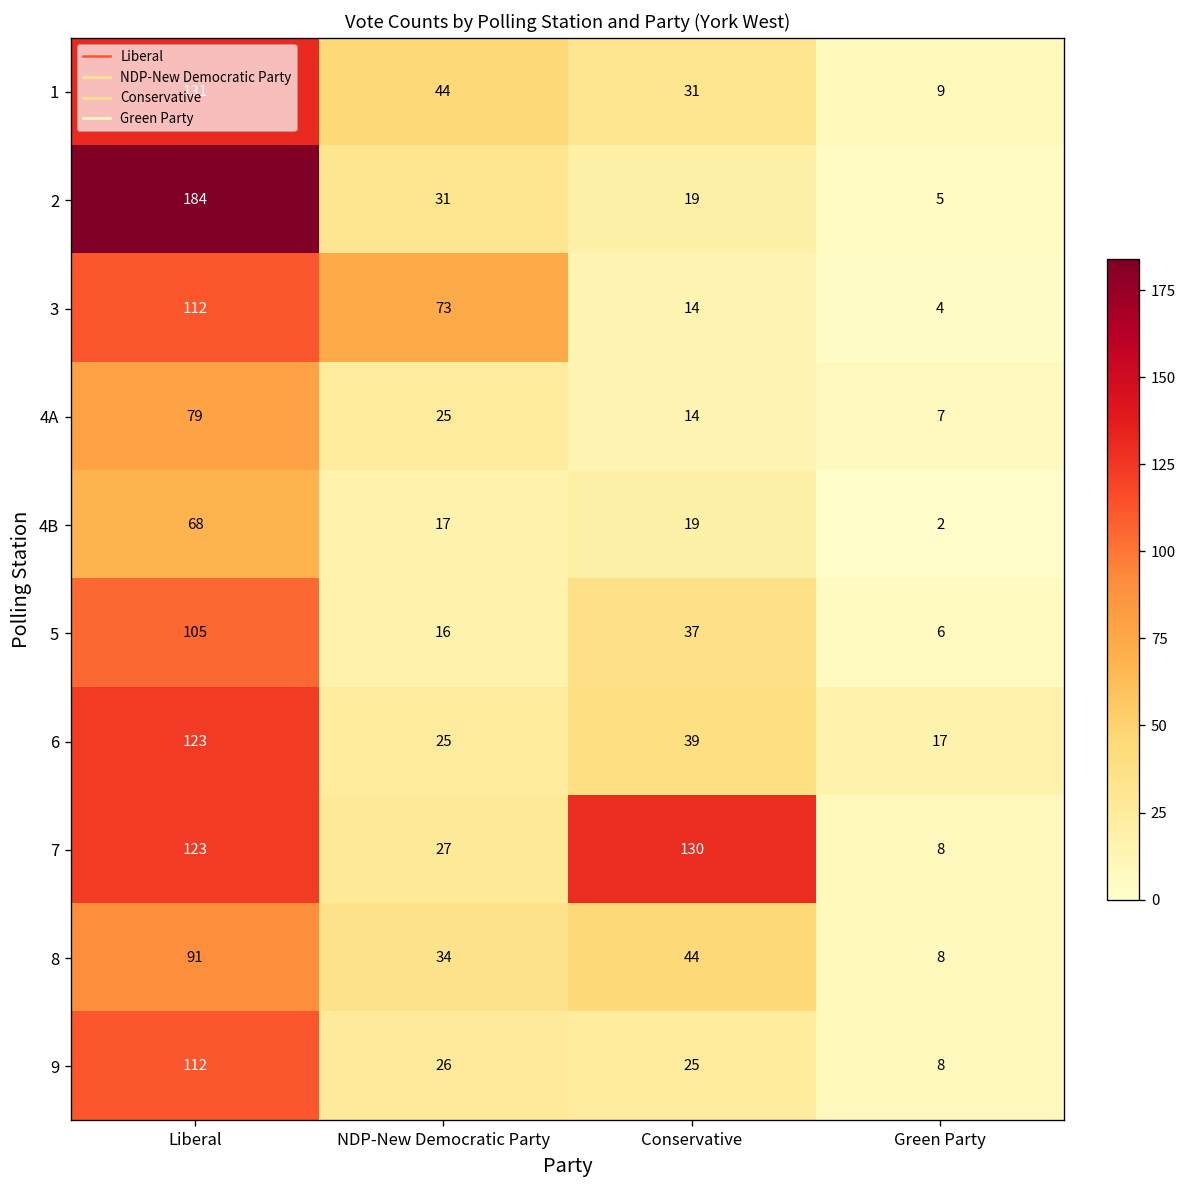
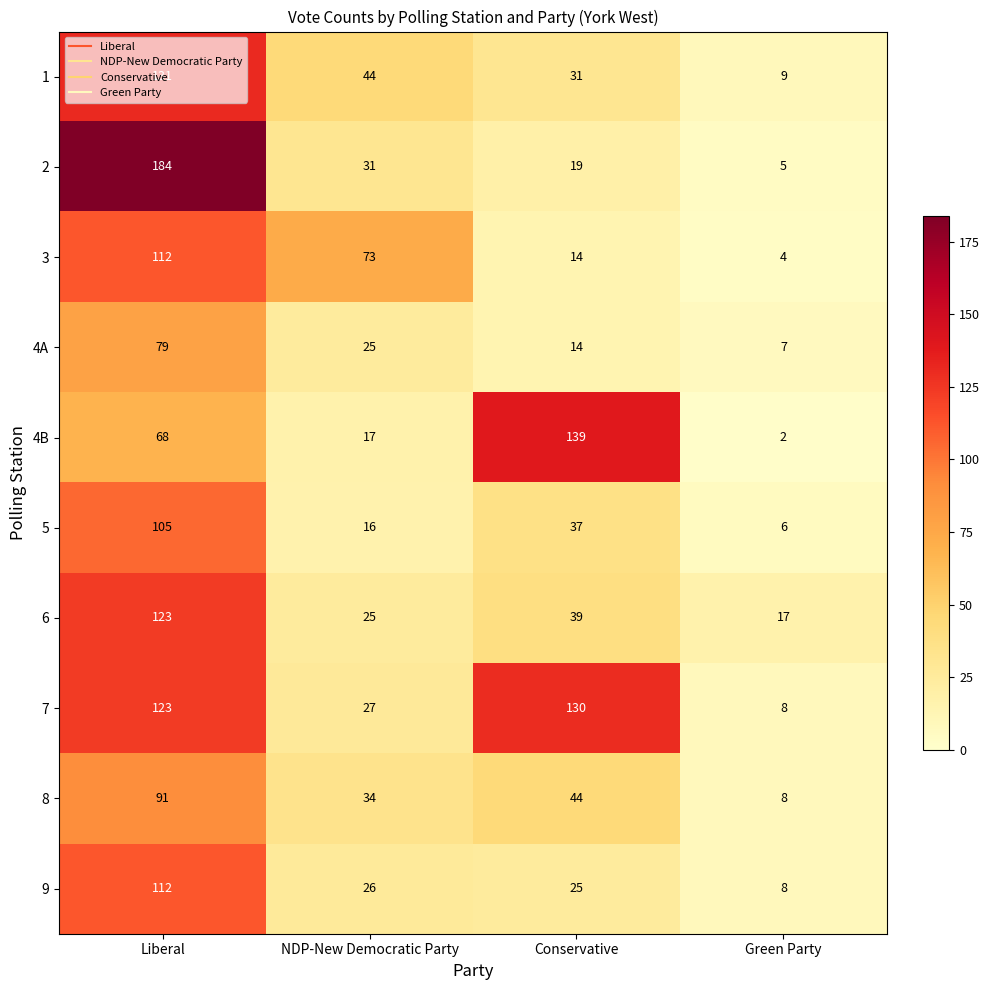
  {
    "1": {
      "NDP-New Democratic Party": 44,
      "Conservative": 31,
      "Green Party": 9
    },
    "2": {
      "Liberal": 184,
      "NDP-New Democratic Party": 31,
      "Conservative": 19,
      "Green Party": 5
    },
    "3": {
      "Liberal": 112,
      "NDP-New Democratic Party": 73,
      "Conservative": 14,
      "Green Party": 4
    },
    "4A": {
      "Liberal": 79,
      "NDP-New Democratic Party": 25,
      "Conservative": 14,
      "Green Party": 7
    },
    "4B": {
      "Liberal": 68,
      "NDP-New Democratic Party": 17,
-     "Conservative": 19,
+     "Conservative": 139,
      "Green Party": 2
    },
    "5": {
      "Liberal": 105,
      "NDP-New Democratic Party": 16,
      "Conservative": 37,
      "Green Party": 6
    },
    "6": {
      "Liberal": 123,
      "NDP-New Democratic Party": 25,
      "Conservative": 39,
      "Green Party": 17
    },
    "7": {
      "Liberal": 123,
      "NDP-New Democratic Party": 27,
      "Conservative": 130,
      "Green Party": 8
    },
    "8": {
      "Liberal": 91,
      "NDP-New Democratic Party": 34,
      "Conservative": 44,
      "Green Party": 8
    },
    "9": {
      "Liberal": 112,
      "NDP-New Democratic Party": 26,
      "Conservative": 25,
      "Green Party": 8
    }
  }
